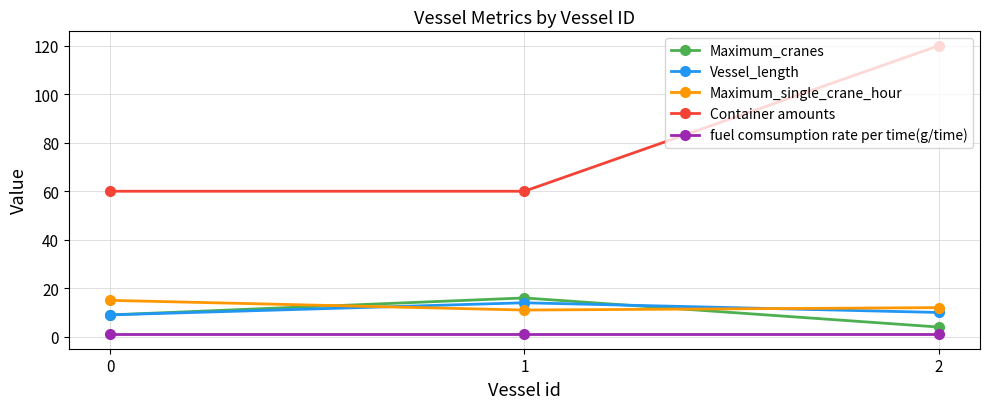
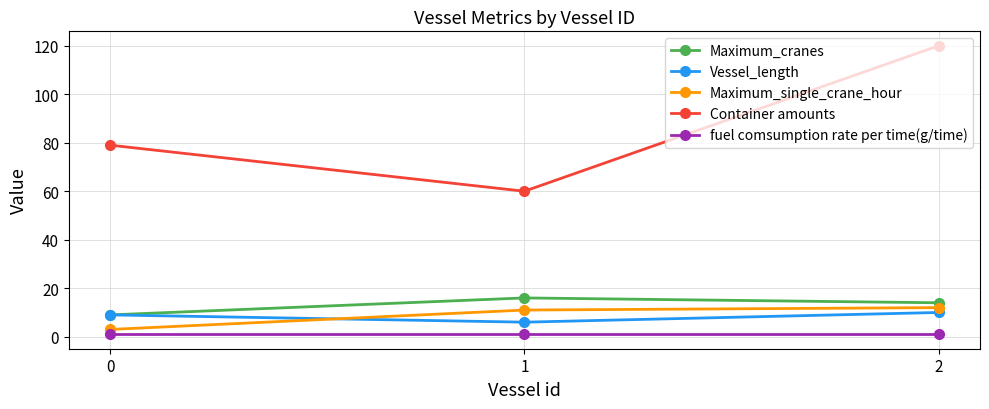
  {
    "Maximum_cranes": {
      "1": 16,
-     "2": 4
+     "2": 14
    },
    "Vessel_length": {
-     "1": 14,
+     "1": 6,
      "2": 10
    },
    "Maximum_single_crane_hour": {
-     "0": 15,
+     "0": 3,
      "1": 11,
      "2": 12
    },
    "Container amounts": {
-     "0": 60,
+     "0": 79,
      "1": 60
    },
    "fuel comsumption rate per time(g/time)": {
      "0": 1,
      "1": 1,
      "2": 1
    }
  }
